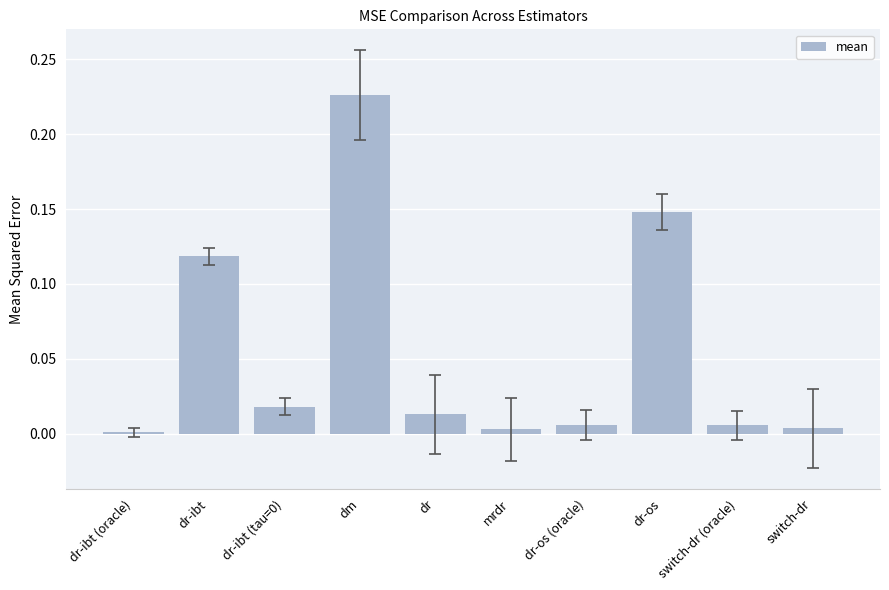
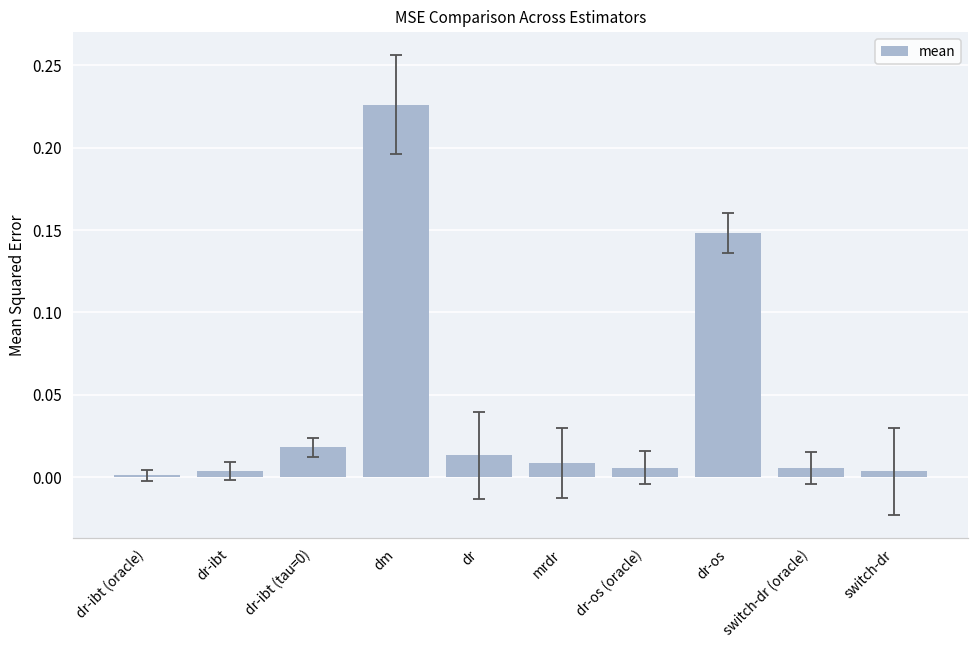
  {
    "mean": {
-     "dr-ibt": 0.118,
+     "dr-ibt": 0.004,
      "dr-ibt (tau=0)": 0.018,
      "dm": 0.226,
      "dr": 0.013,
-     "mrdr": 0.003,
+     "mrdr": 0.008,
      "dr-os (oracle)": 0.006,
      "dr-os": 0.148,
      "switch-dr (oracle)": 0.005,
      "switch-dr": 0.004
    }
  }
